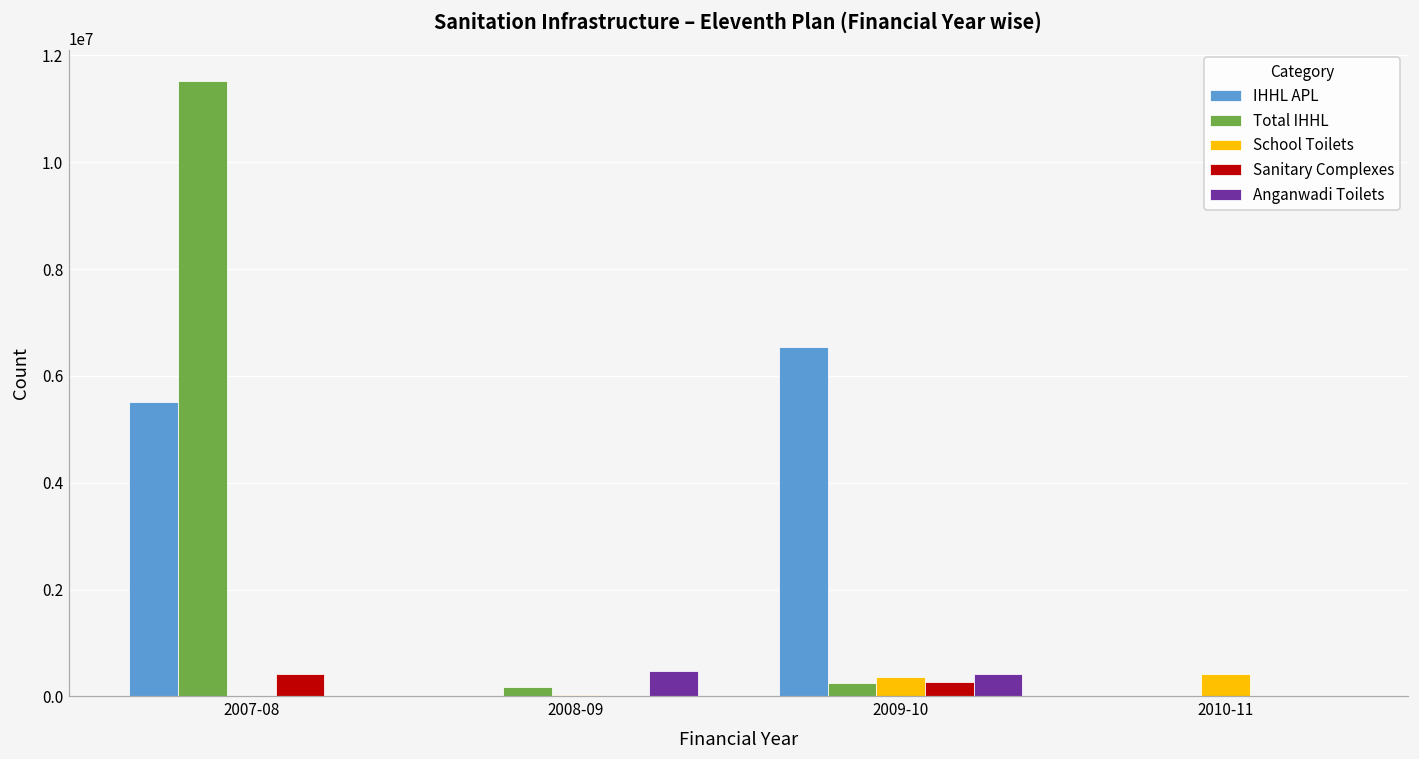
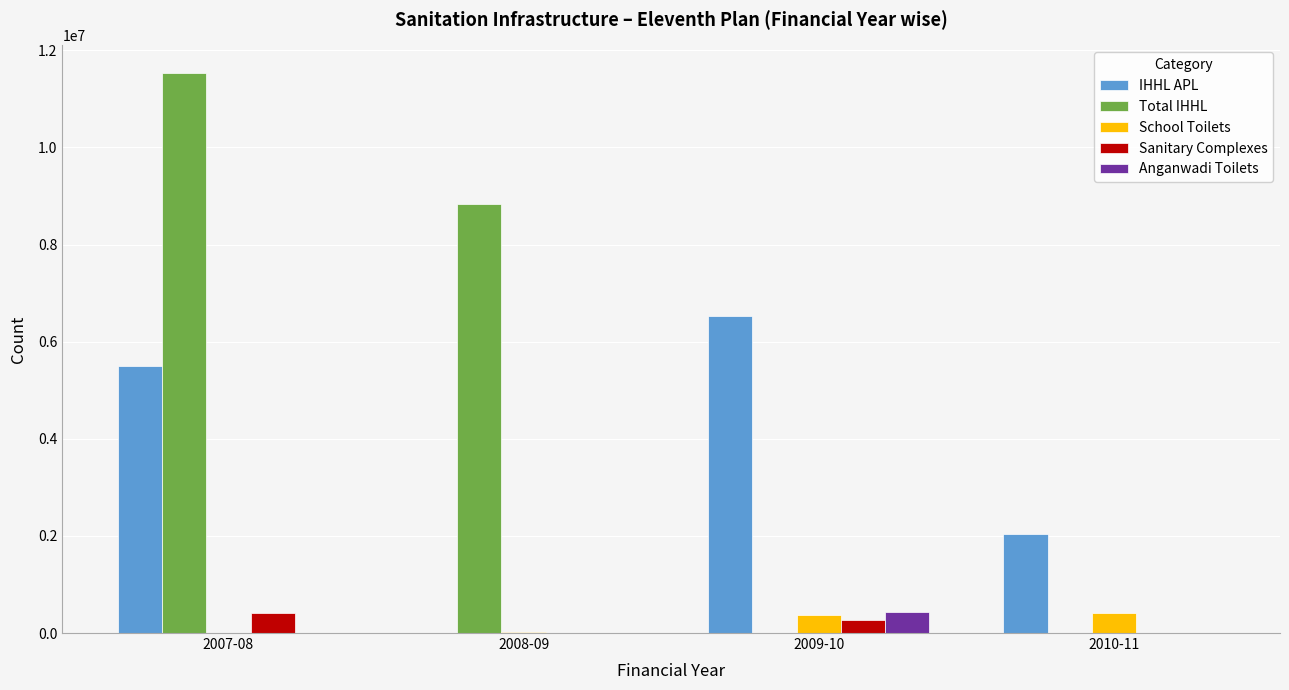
  {
    "IHHL APL": {
      "2007-08": 5500000,
      "2009-10": 6500000,
-     "2010-11": 0
+     "2010-11": 2000000
    },
    "Total IHHL": {
      "2007-08": 11500000,
-     "2008-09": 200000,
-     "2009-10": 200000
+     "2008-09": 8800000,
+     "2009-10": 0
    },
    "School Toilets": {
      "2009-10": 400000,
      "2010-11": 400000
    },
    "Sanitary Complexes": {
      "2007-08": 400000,
      "2009-10": 300000
    },
    "Anganwadi Toilets": {
-     "2008-09": 500000,
+     "2008-09": 0,
      "2009-10": 400000
    }
  }
